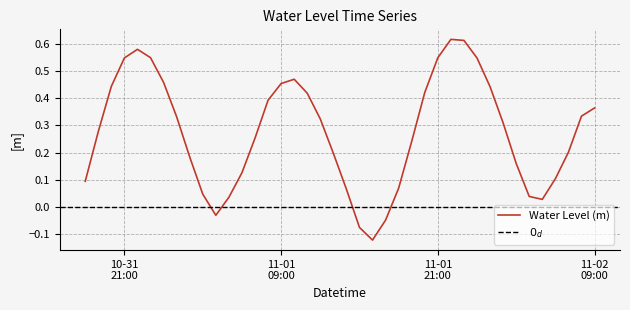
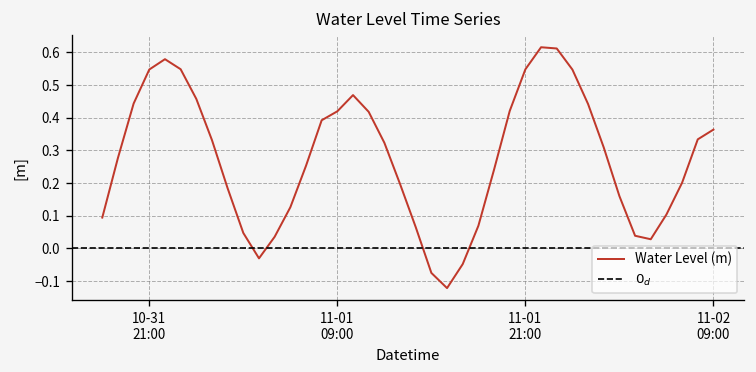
  {
    "10-31 21:00": 0.55,
-   "11-01 09:00": 0.45,
+   "11-01 09:00": 0.42,
    "11-01 21:00": 0.55,
    "11-02 09:00": 0.36
  }
